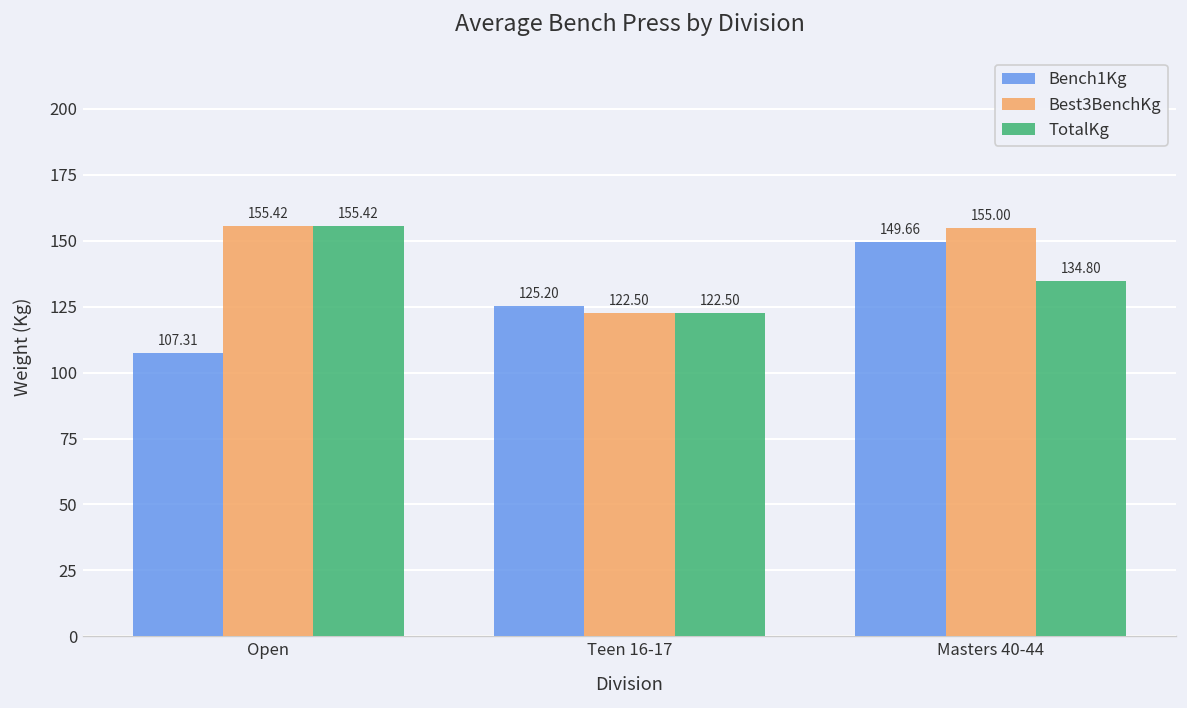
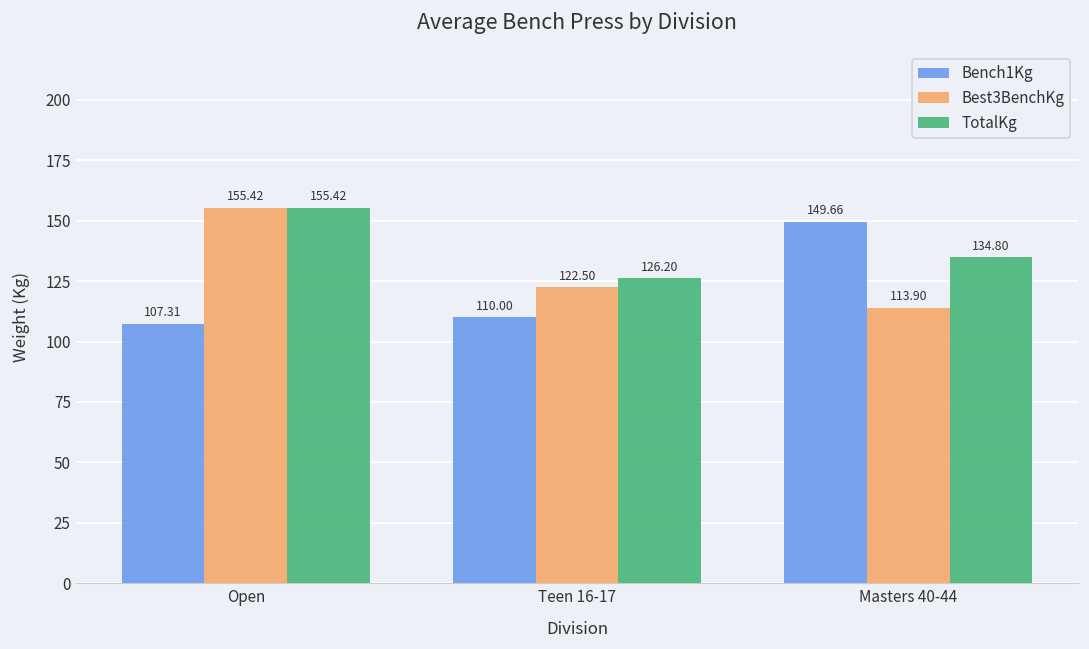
  {
    "Bench1Kg": {
      "Open": 107.31,
-     "Teen 16-17": 125.20,
+     "Teen 16-17": 110.00,
      "Masters 40-44": 149.66
    },
    "Best3BenchKg": {
      "Open": 155.42,
      "Teen 16-17": 122.50,
-     "Masters 40-44": 155.00
+     "Masters 40-44": 113.90
    },
    "TotalKg": {
      "Open": 155.42,
-     "Teen 16-17": 122.50,
+     "Teen 16-17": 126.20,
      "Masters 40-44": 134.80
    }
  }
